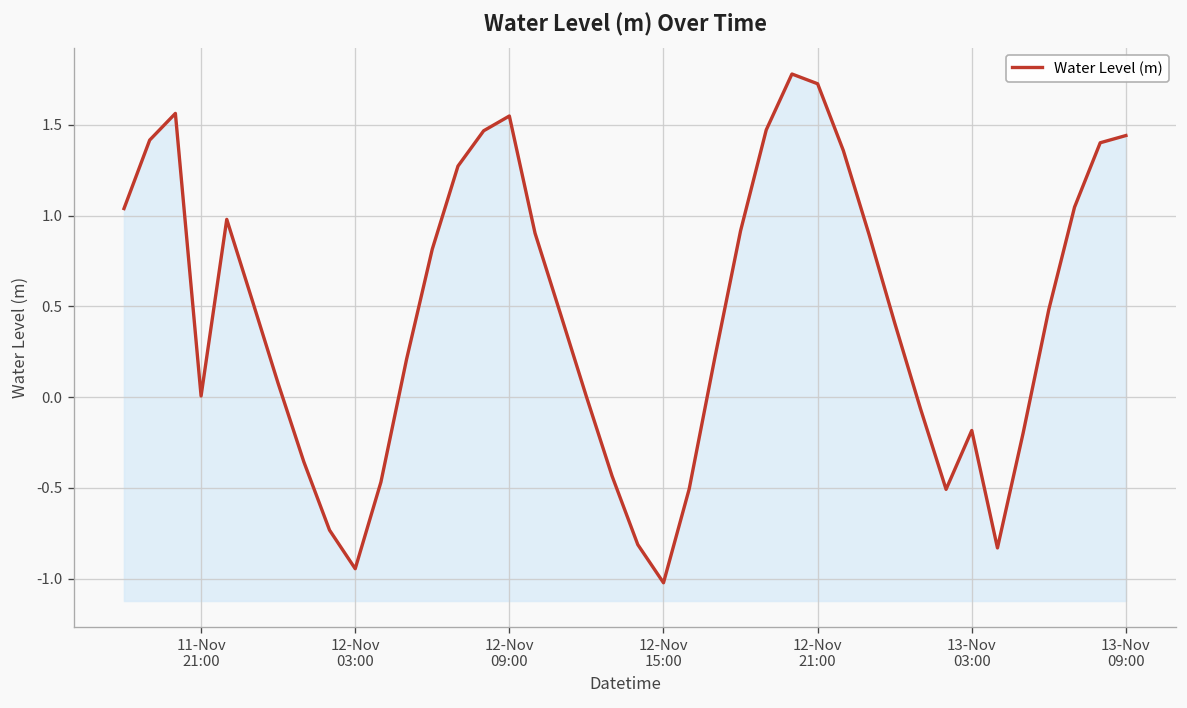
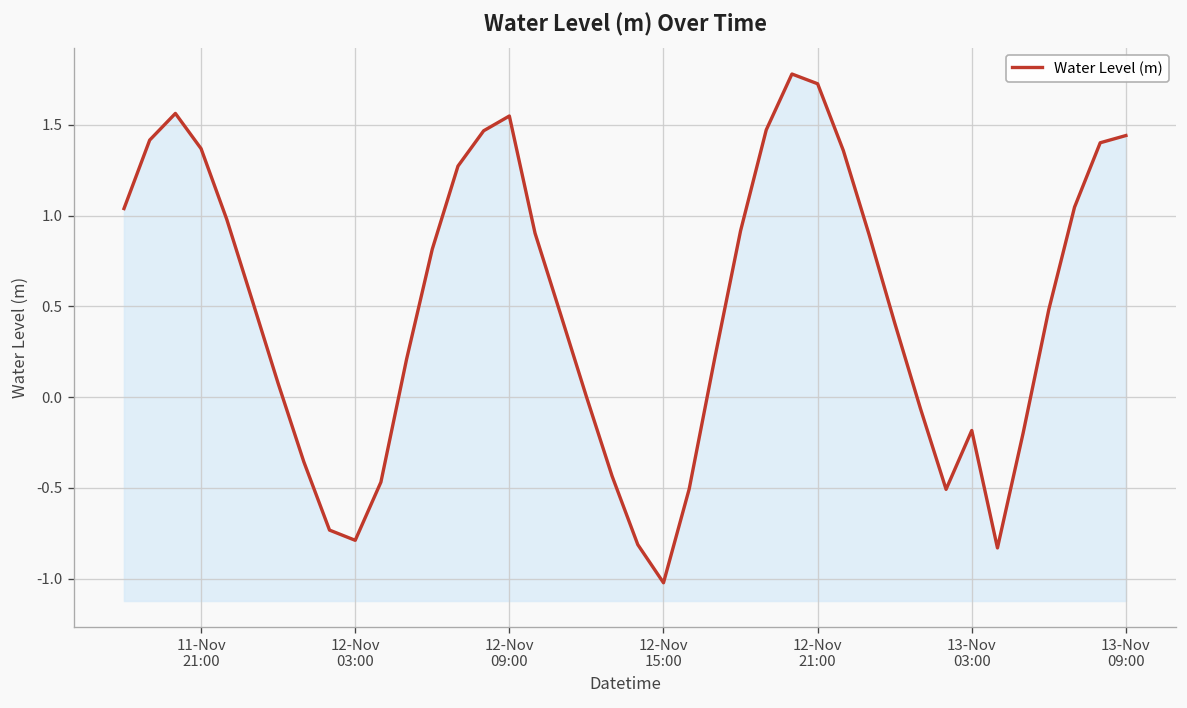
  {
-   "11-Nov 21:00": 0.01,
-   "12-Nov 03:00": -0.95,
+   "11-Nov 21:00": 1.37,
+   "12-Nov 03:00": -0.79,
    "12-Nov 09:00": 1.55,
    "12-Nov 15:00": -1.02,
    "12-Nov 21:00": 1.73,
    "13-Nov 03:00": -0.18,
    "13-Nov 09:00": 1.44
  }
